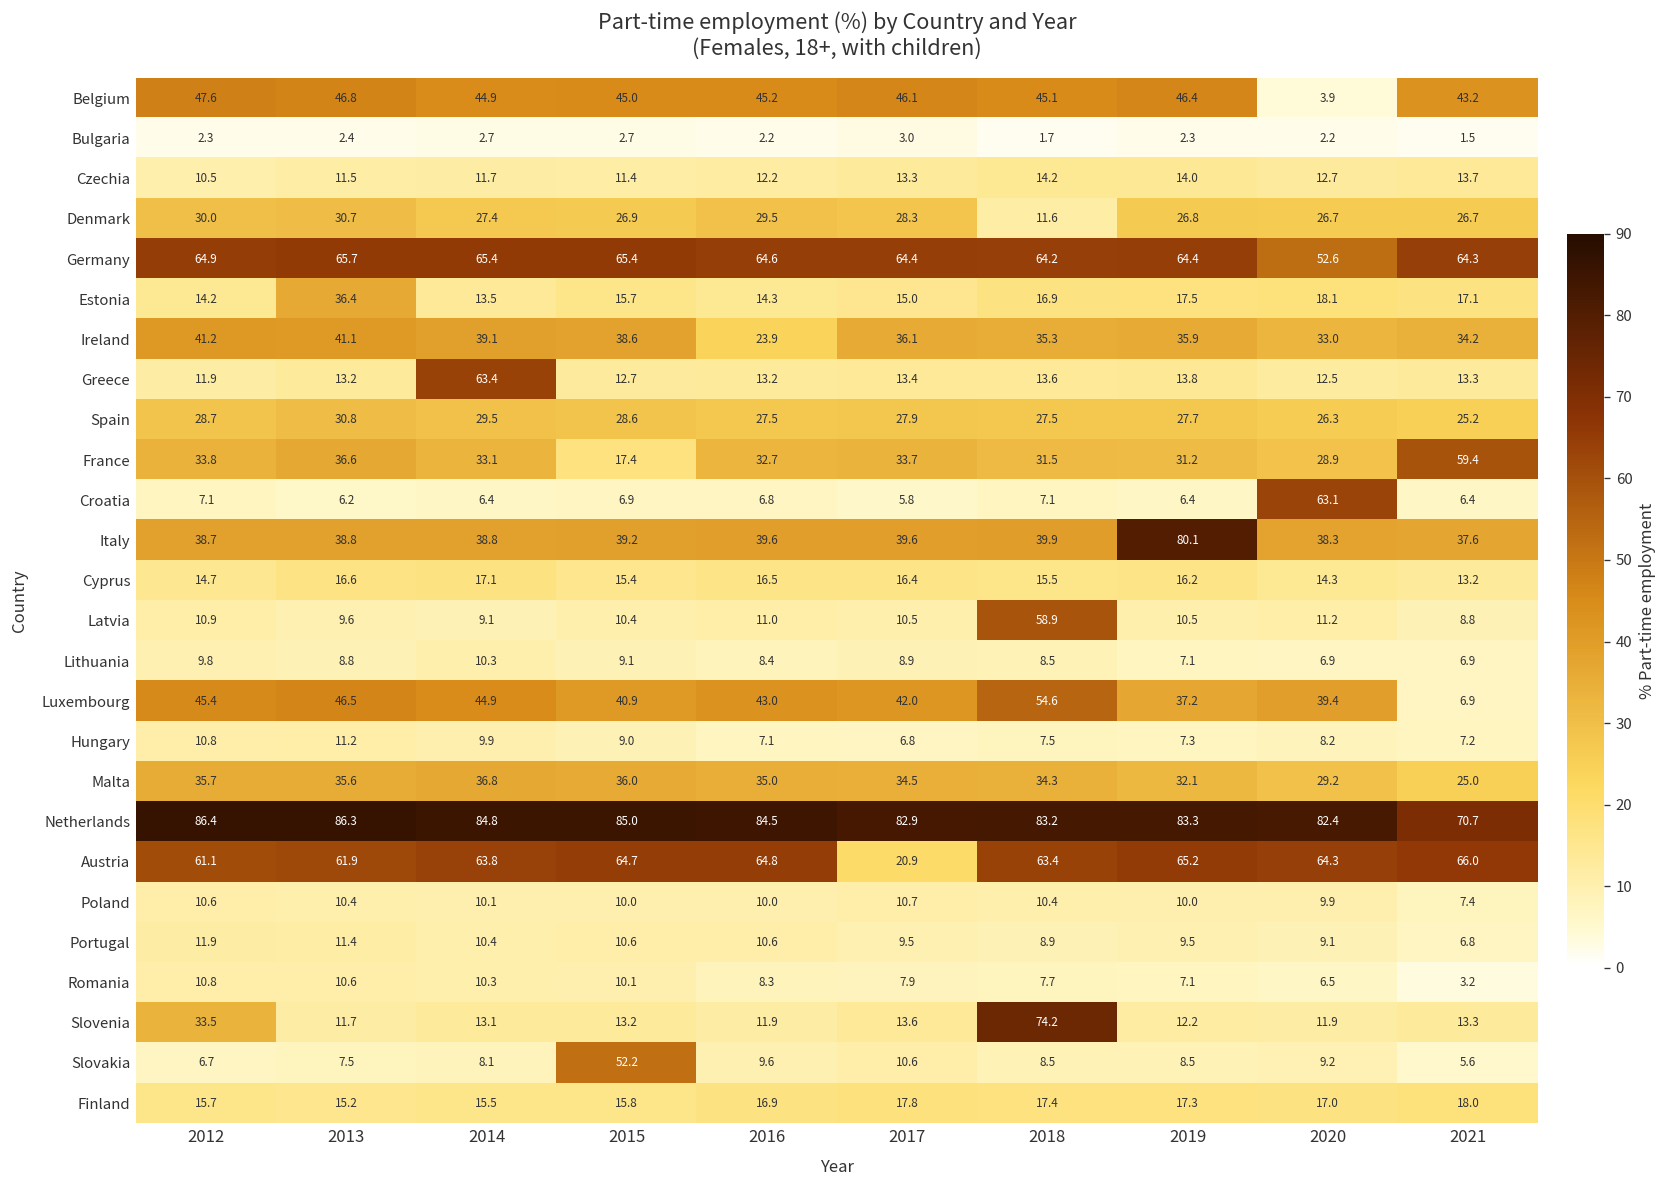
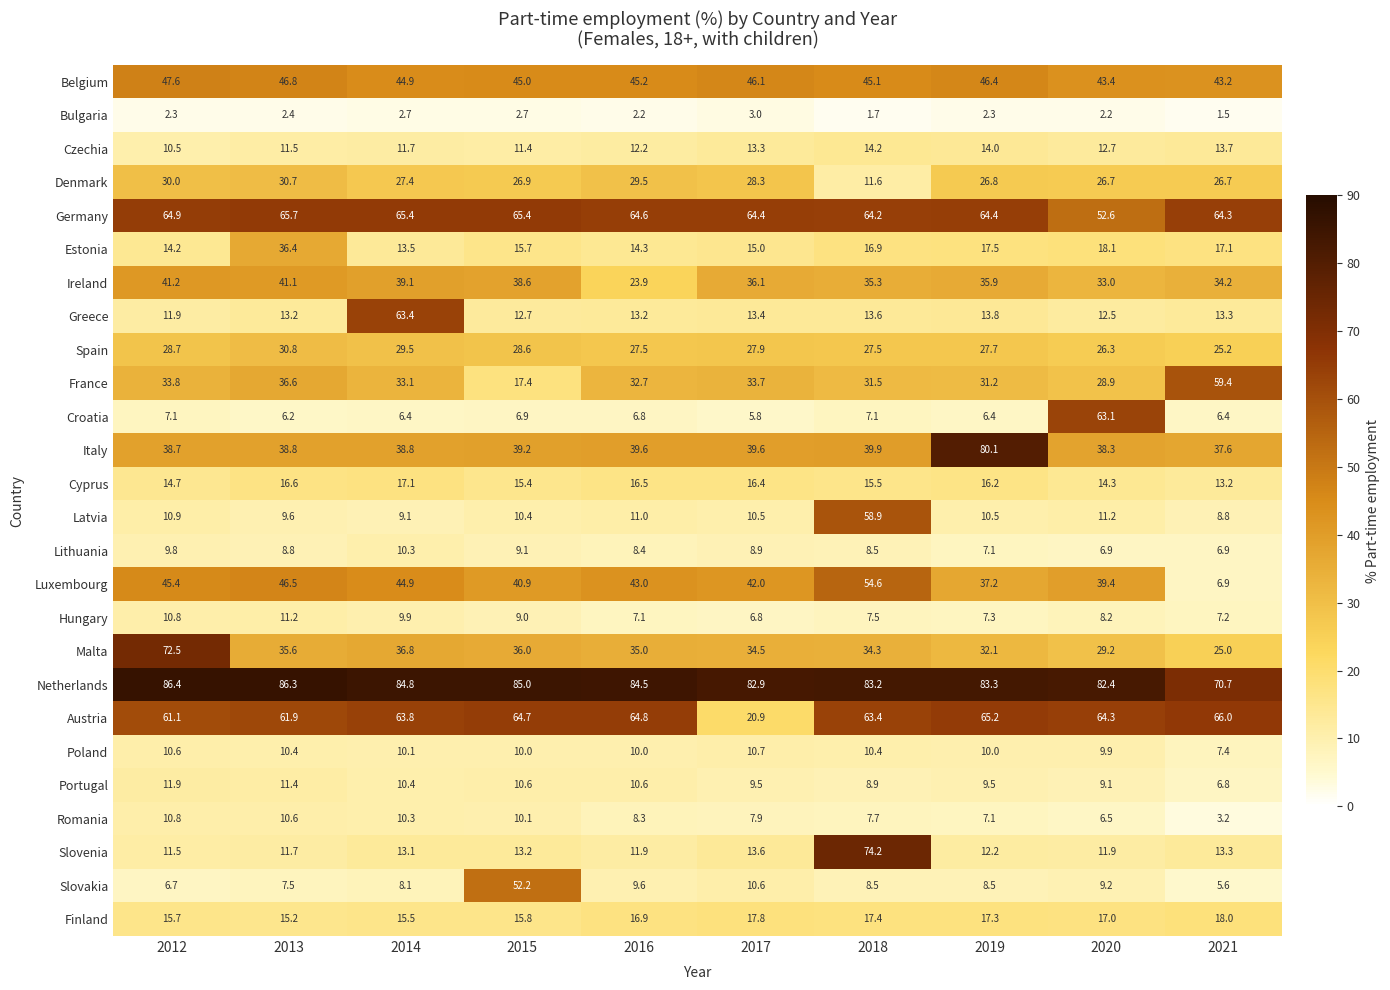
  {
    "Belgium": {
      "2012": 47.6,
      "2013": 46.8,
      "2014": 44.9,
      "2015": 45.0,
      "2016": 45.2,
      "2017": 46.1,
      "2018": 45.1,
      "2019": 46.4,
-     "2020": 3.9,
+     "2020": 43.4,
      "2021": 43.2
    },
    "Malta": {
-     "2012": 35.7,
+     "2012": 72.5,
      "2013": 35.6,
      "2014": 36.8,
      "2015": 36.0,
      "2016": 35.0,
      "2017": 34.5,
      "2018": 34.3,
      "2019": 32.1,
      "2020": 29.2,
      "2021": 25.0
    },
    "Slovenia": {
-     "2012": 33.5,
+     "2012": 11.5,
      "2013": 11.7,
      "2014": 13.1,
      "2015": 13.2,
      "2016": 11.9,
      "2017": 13.6,
      "2018": 74.2,
      "2019": 12.2,
      "2020": 11.9,
      "2021": 13.3
    }
  }
